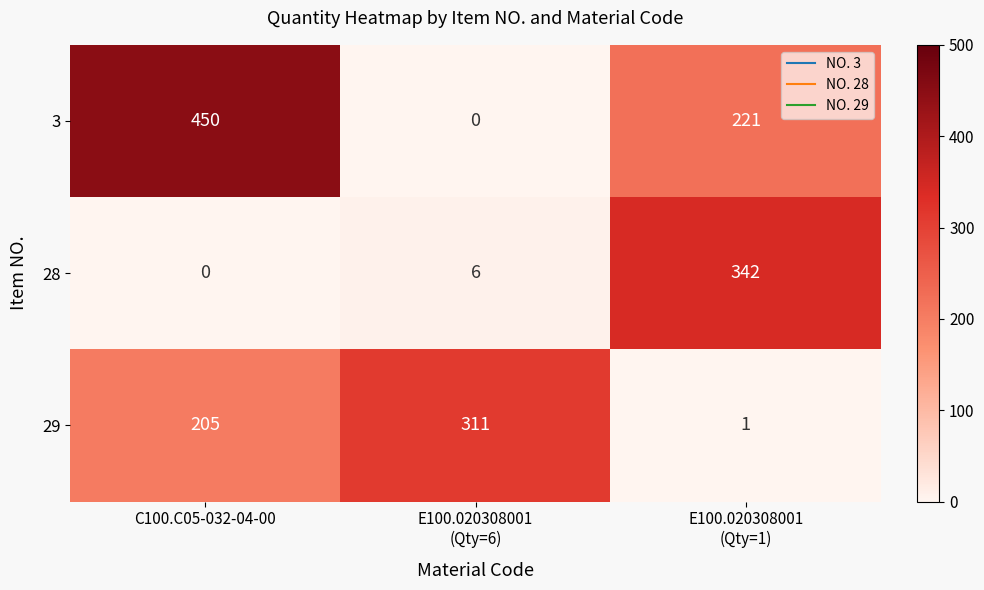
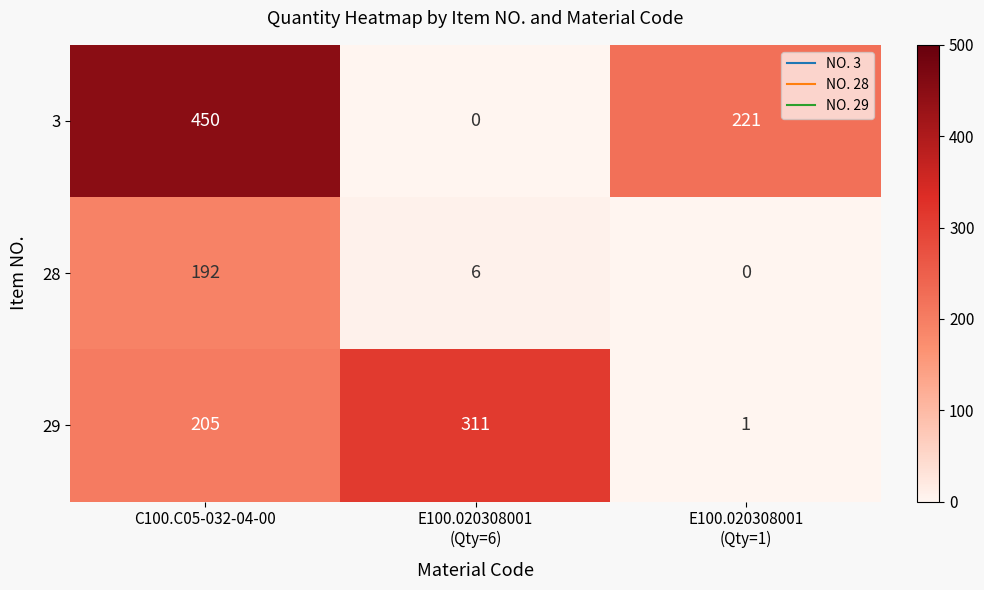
  {
    "3": {
      "C100.C05-032-04-00": 450,
      "E100.020308001 (Qty=6)": 0,
      "E100.020308001 (Qty=1)": 221
    },
    "28": {
-     "C100.C05-032-04-00": 0,
+     "C100.C05-032-04-00": 192,
      "E100.020308001 (Qty=6)": 6,
-     "E100.020308001 (Qty=1)": 342
+     "E100.020308001 (Qty=1)": 0
    },
    "29": {
      "C100.C05-032-04-00": 205,
      "E100.020308001 (Qty=6)": 311,
      "E100.020308001 (Qty=1)": 1
    }
  }
